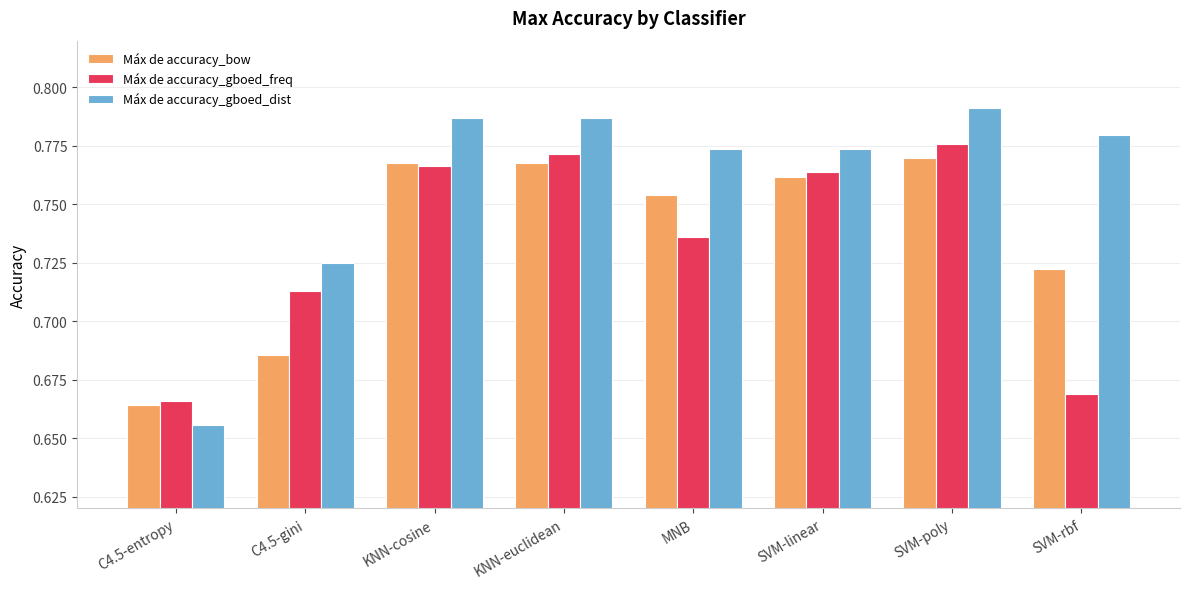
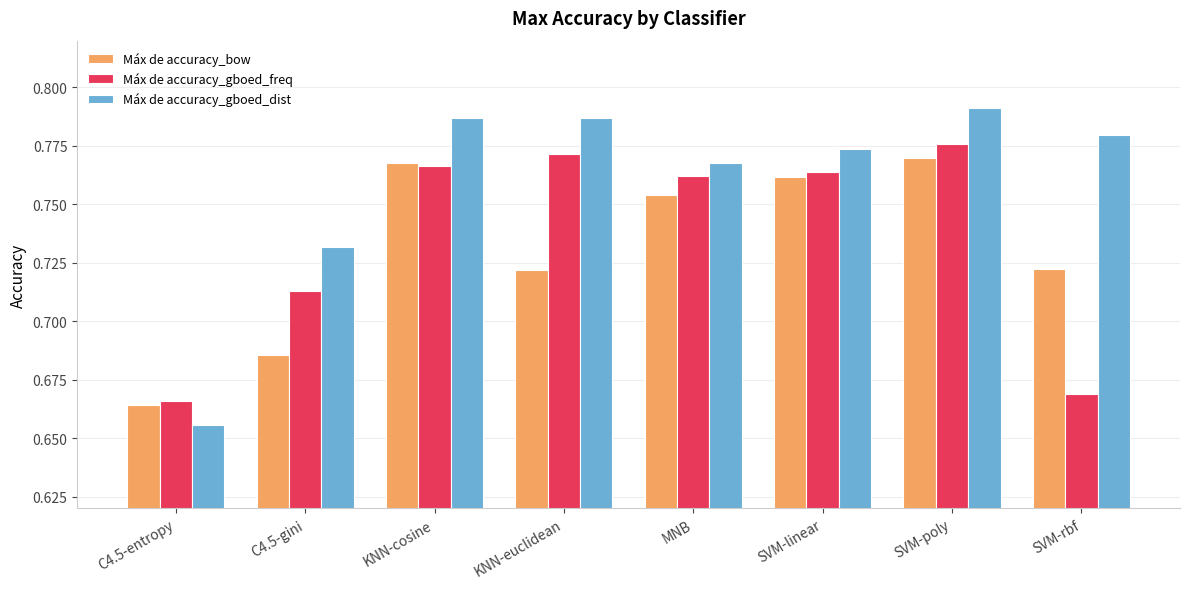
  {
    "Máx de accuracy_bow": {
      "C4.5-entropy": 0.664,
      "C4.5-gini": 0.686,
      "KNN-cosine": 0.768,
-     "KNN-euclidean": 0.768,
+     "KNN-euclidean": 0.722,
      "MNB": 0.754,
      "SVM-linear": 0.762,
      "SVM-poly": 0.770,
      "SVM-rbf": 0.722
    },
    "Máx de accuracy_gboed_freq": {
      "C4.5-entropy": 0.666,
      "C4.5-gini": 0.713,
      "KNN-cosine": 0.766,
      "KNN-euclidean": 0.772,
-     "MNB": 0.736,
+     "MNB": 0.762,
      "SVM-linear": 0.764,
      "SVM-poly": 0.776,
      "SVM-rbf": 0.669
    },
    "Máx de accuracy_gboed_dist": {
      "C4.5-entropy": 0.655,
-     "C4.5-gini": 0.725,
+     "C4.5-gini": 0.732,
      "KNN-cosine": 0.787,
      "KNN-euclidean": 0.787,
-     "MNB": 0.774,
+     "MNB": 0.768,
      "SVM-linear": 0.774,
      "SVM-poly": 0.791,
      "SVM-rbf": 0.779
    }
  }
